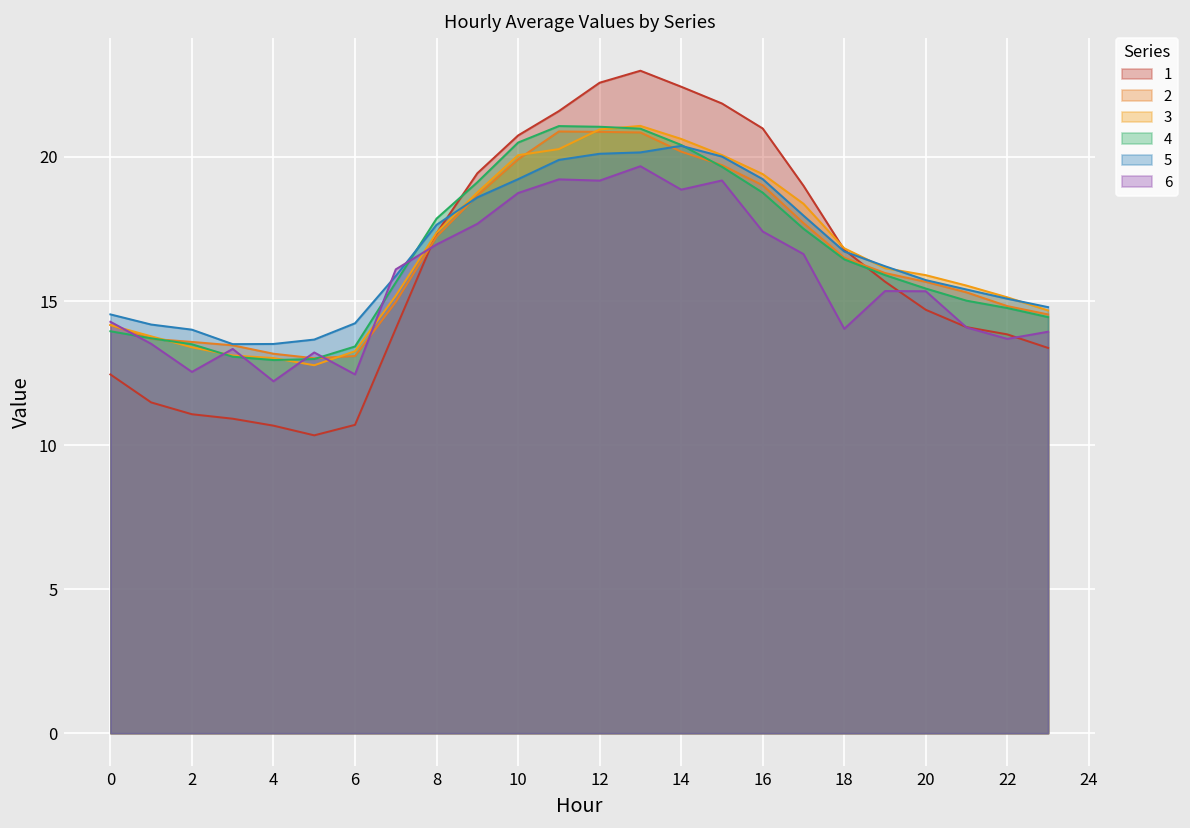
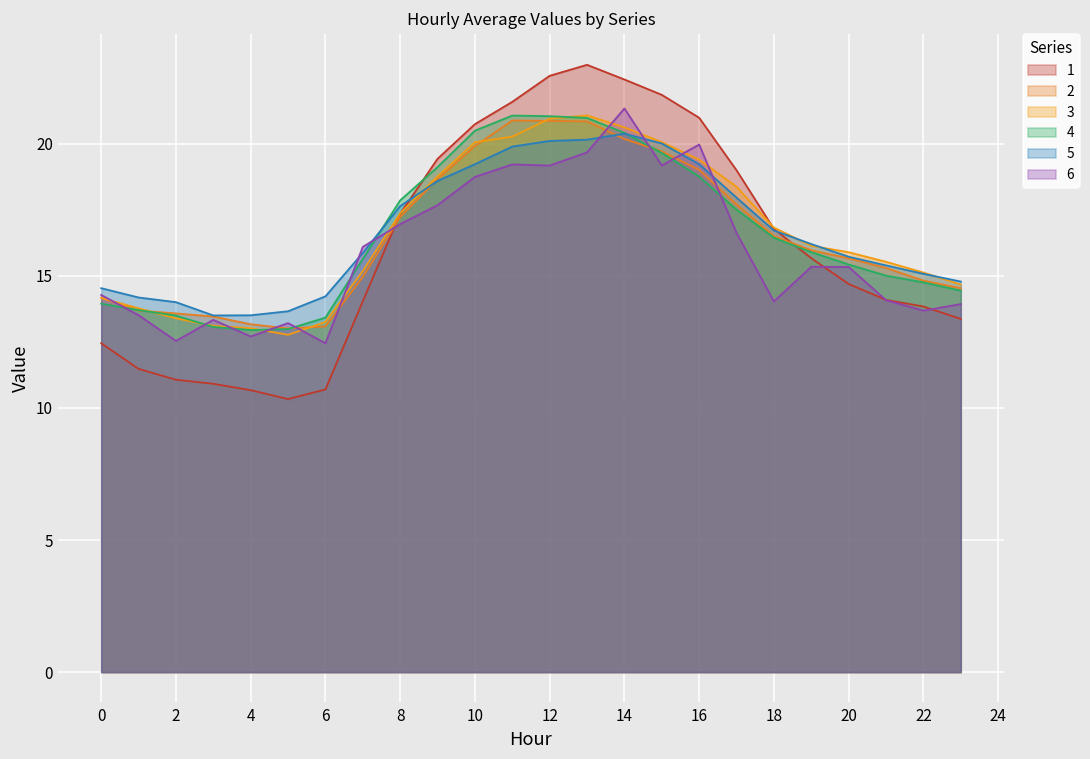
  {
    "6": {
      "0": 14.3,
      "2": 12.5,
-     "4": 12.2,
+     "4": 12.7,
      "6": 12.5,
      "8": 17.0,
      "10": 18.8,
      "12": 19.2,
-     "14": 18.9,
-     "16": 17.4,
+     "14": 21.3,
+     "16": 20.0,
      "18": 14.0,
      "22": 13.7
    }
  }
